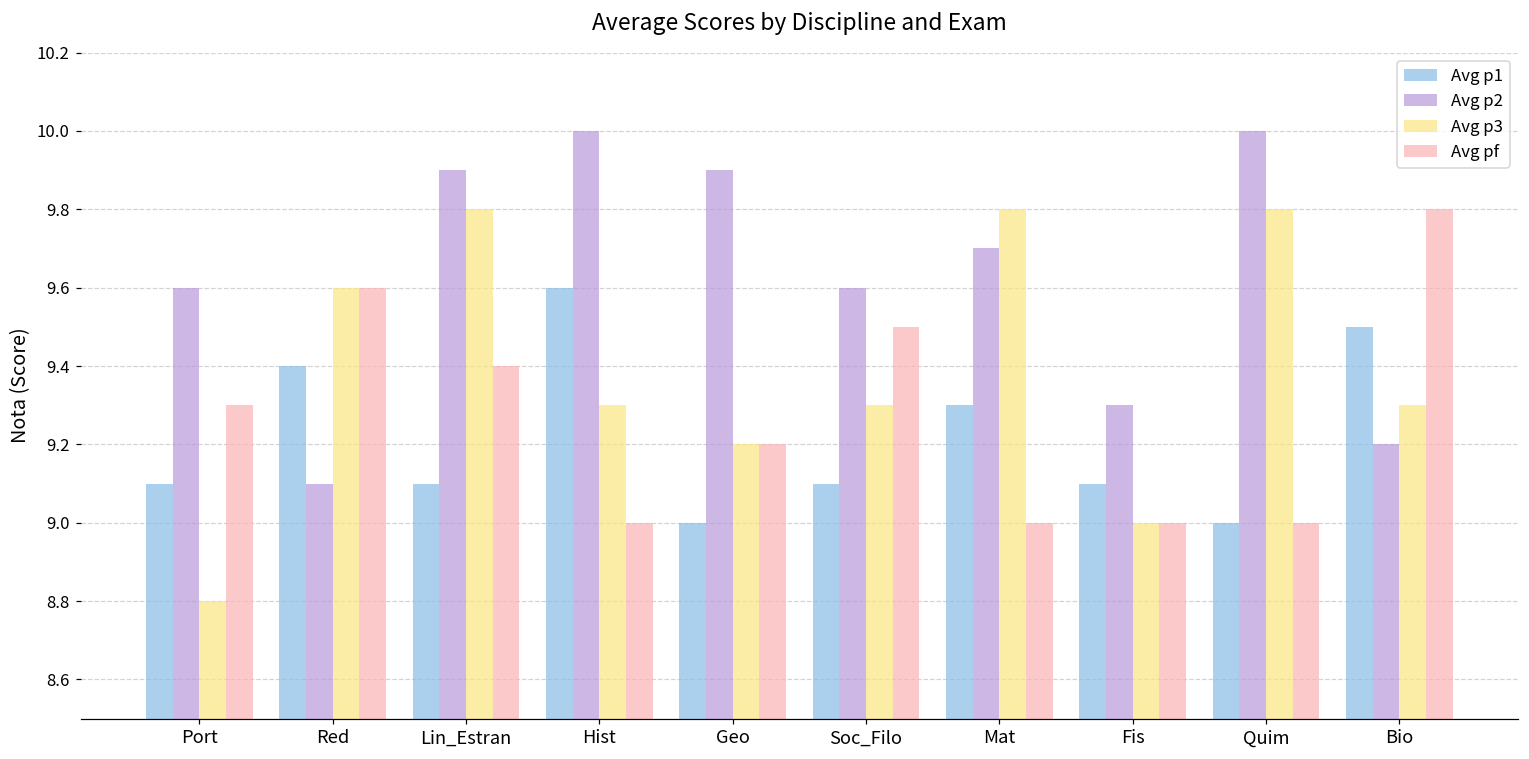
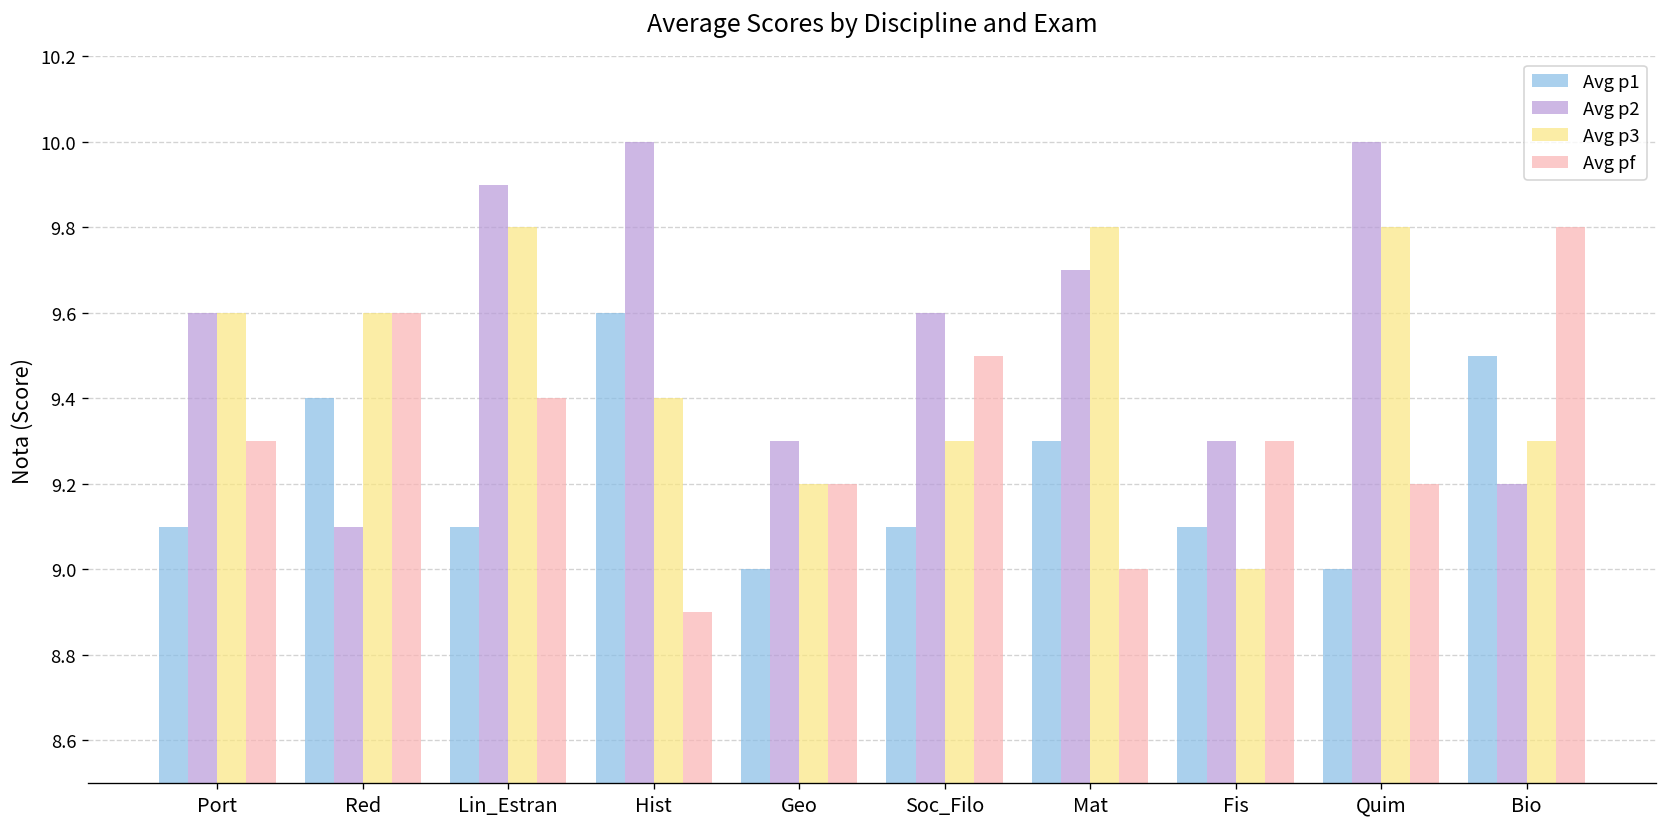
  {
    "Avg p1": {
      "Port": 9.1,
      "Red": 9.4,
      "Lin_Estran": 9.1,
      "Hist": 9.6,
      "Geo": 9.0,
      "Soc_Filo": 9.1,
      "Mat": 9.3,
      "Fis": 9.1,
      "Quim": 9.0,
      "Bio": 9.5
    },
    "Avg p2": {
      "Port": 9.6,
      "Red": 9.1,
      "Lin_Estran": 9.9,
      "Hist": 10.0,
-     "Geo": 9.9,
+     "Geo": 9.3,
      "Soc_Filo": 9.6,
      "Mat": 9.7,
      "Fis": 9.3,
      "Quim": 10.0,
      "Bio": 9.2
    },
    "Avg p3": {
-     "Port": 8.8,
+     "Port": 9.6,
      "Red": 9.6,
      "Lin_Estran": 9.8,
-     "Hist": 9.3,
+     "Hist": 9.4,
      "Geo": 9.2,
      "Soc_Filo": 9.3,
      "Mat": 9.8,
      "Fis": 9.0,
      "Quim": 9.8,
      "Bio": 9.3
    },
    "Avg pf": {
      "Port": 9.3,
      "Red": 9.6,
      "Lin_Estran": 9.4,
-     "Hist": 9.0,
+     "Hist": 8.9,
      "Geo": 9.2,
      "Soc_Filo": 9.5,
      "Mat": 9.0,
-     "Fis": 9.0,
-     "Quim": 9.0,
+     "Fis": 9.3,
+     "Quim": 9.2,
      "Bio": 9.8
    }
  }
